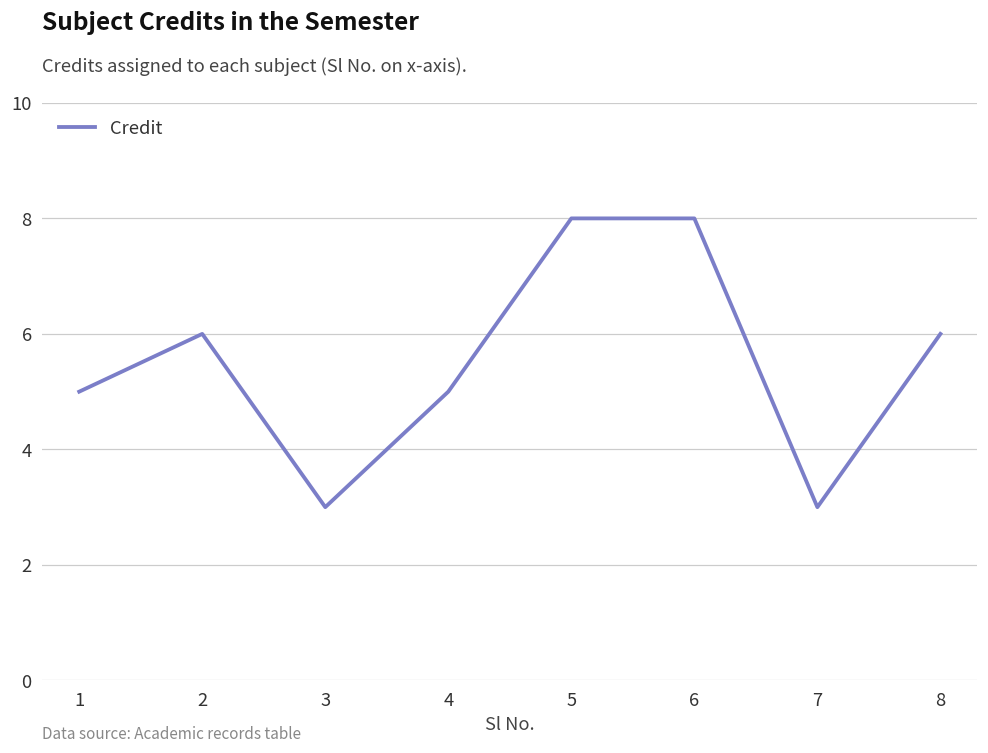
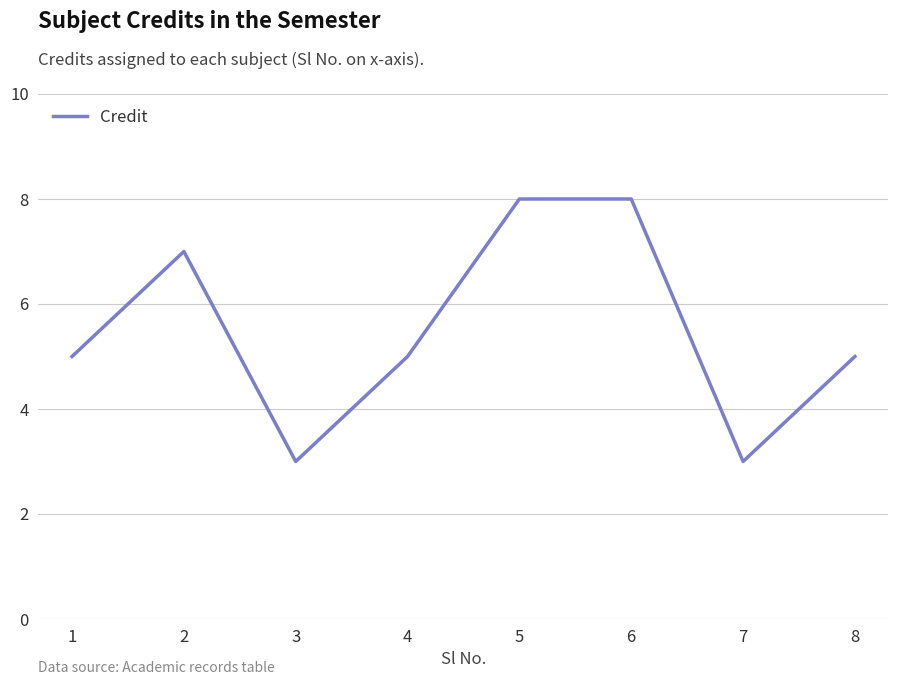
  {
    "1": 5,
-   "2": 6,
+   "2": 7,
    "3": 3,
    "4": 5,
    "5": 8,
    "6": 8,
    "7": 3,
-   "8": 6
+   "8": 5
  }
